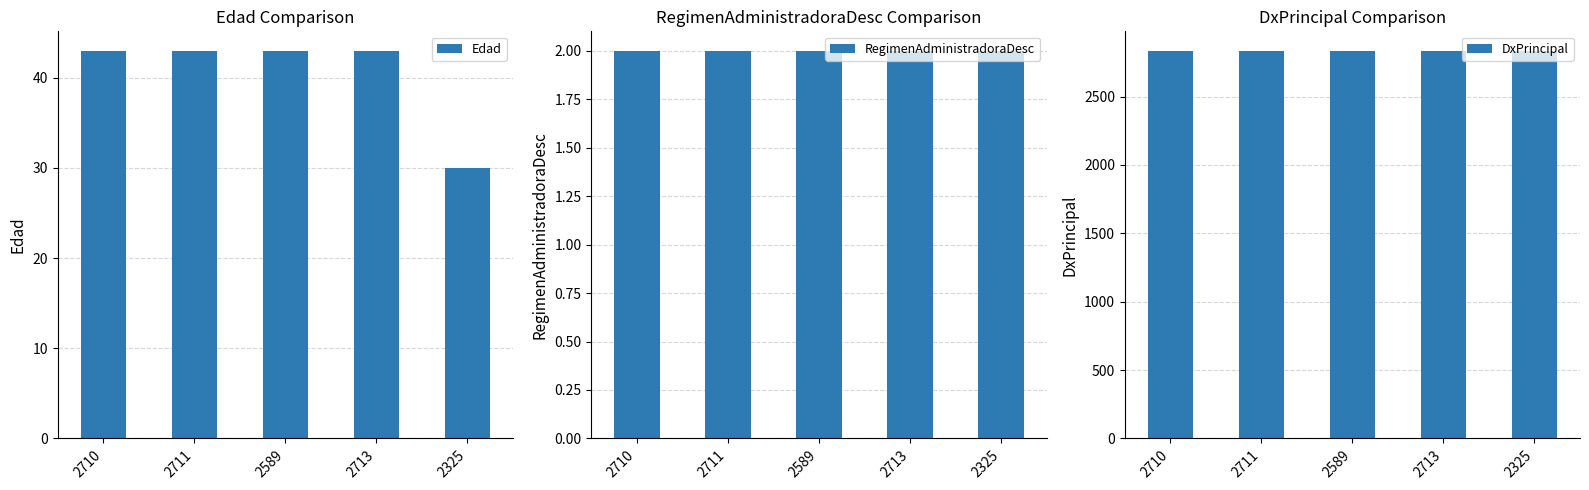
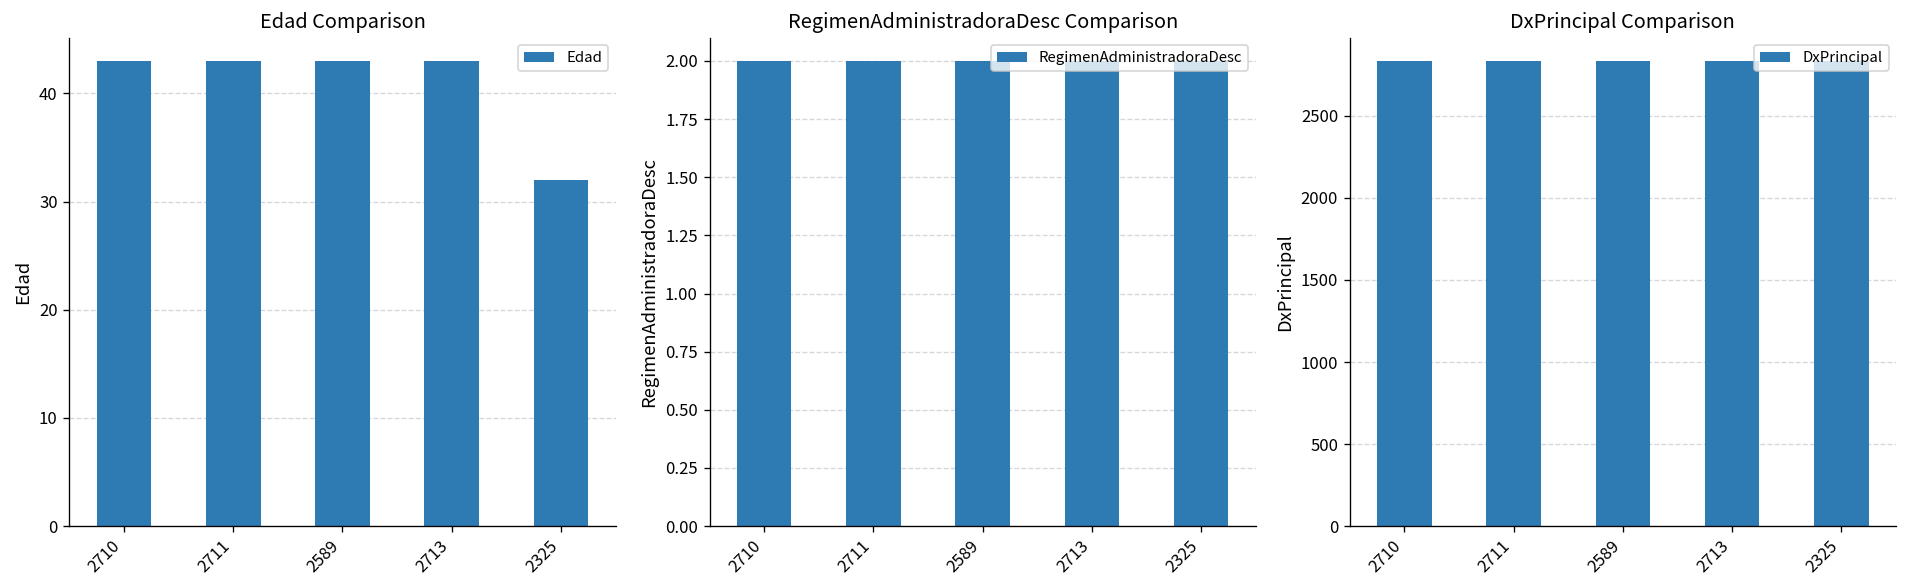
  {
    "Edad Comparison": {
      "2710": 43,
      "2711": 43,
      "2589": 43,
      "2713": 43,
-     "2325": 30
+     "2325": 32
    },
    "RegimenAdministradoraDesc Comparison": {
      "2710": 2.00,
      "2711": 2.00,
      "2589": 2.00
    },
    "DxPrincipal Comparison": {
      "2710": 2840,
      "2711": 2840,
      "2589": 2840,
      "2713": 2840
    }
  }
